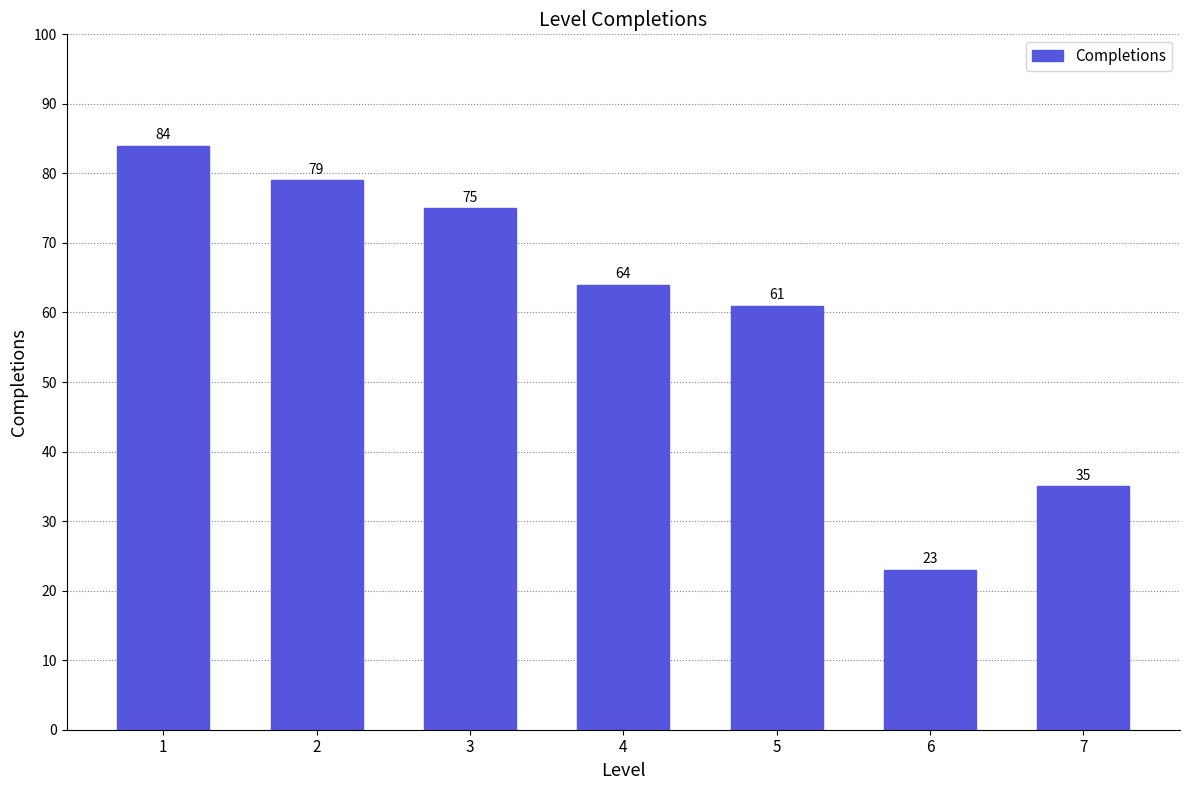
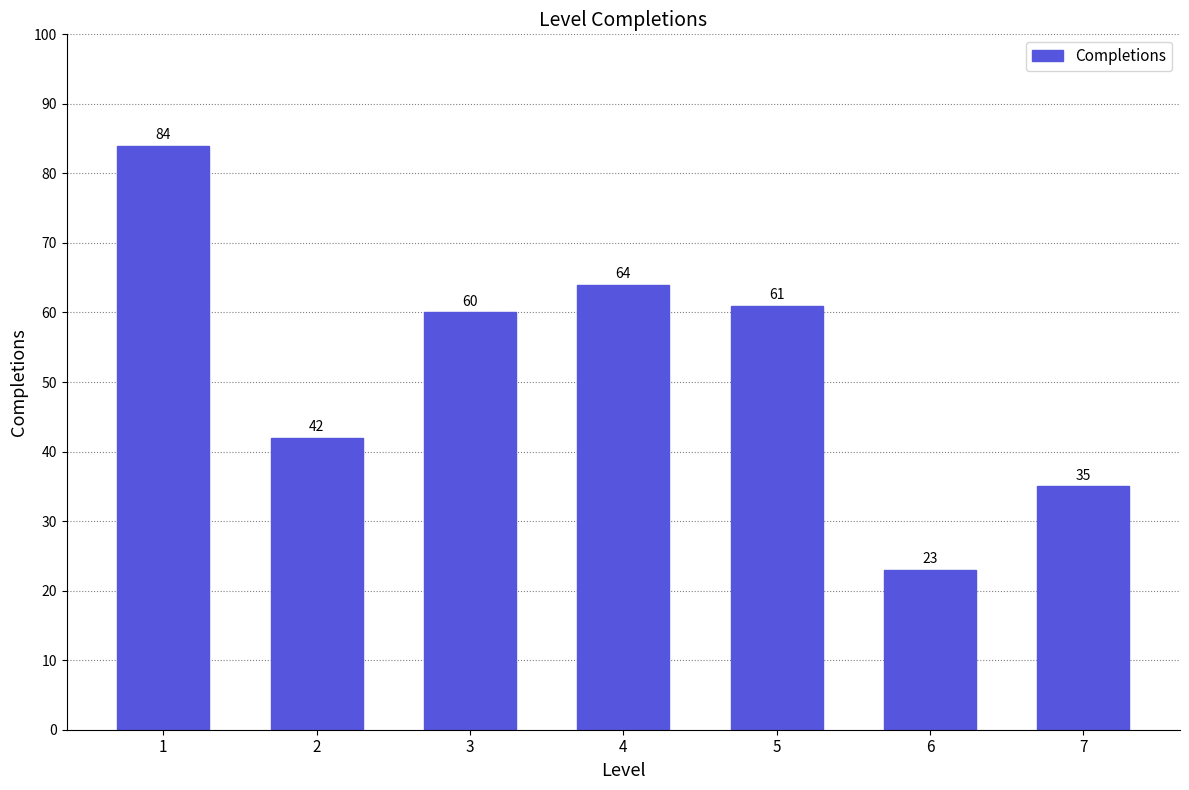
  {
    "1": 84,
-   "2": 79,
-   "3": 75,
+   "2": 42,
+   "3": 60,
    "4": 64,
    "5": 61,
    "6": 23,
    "7": 35
  }
